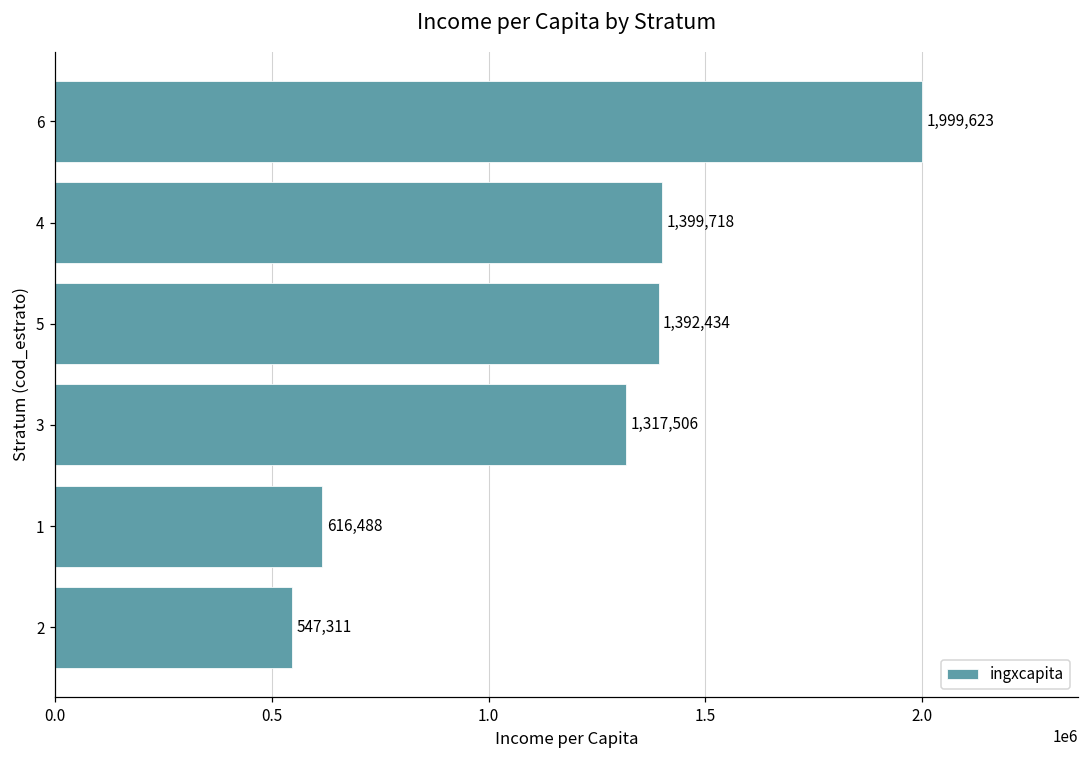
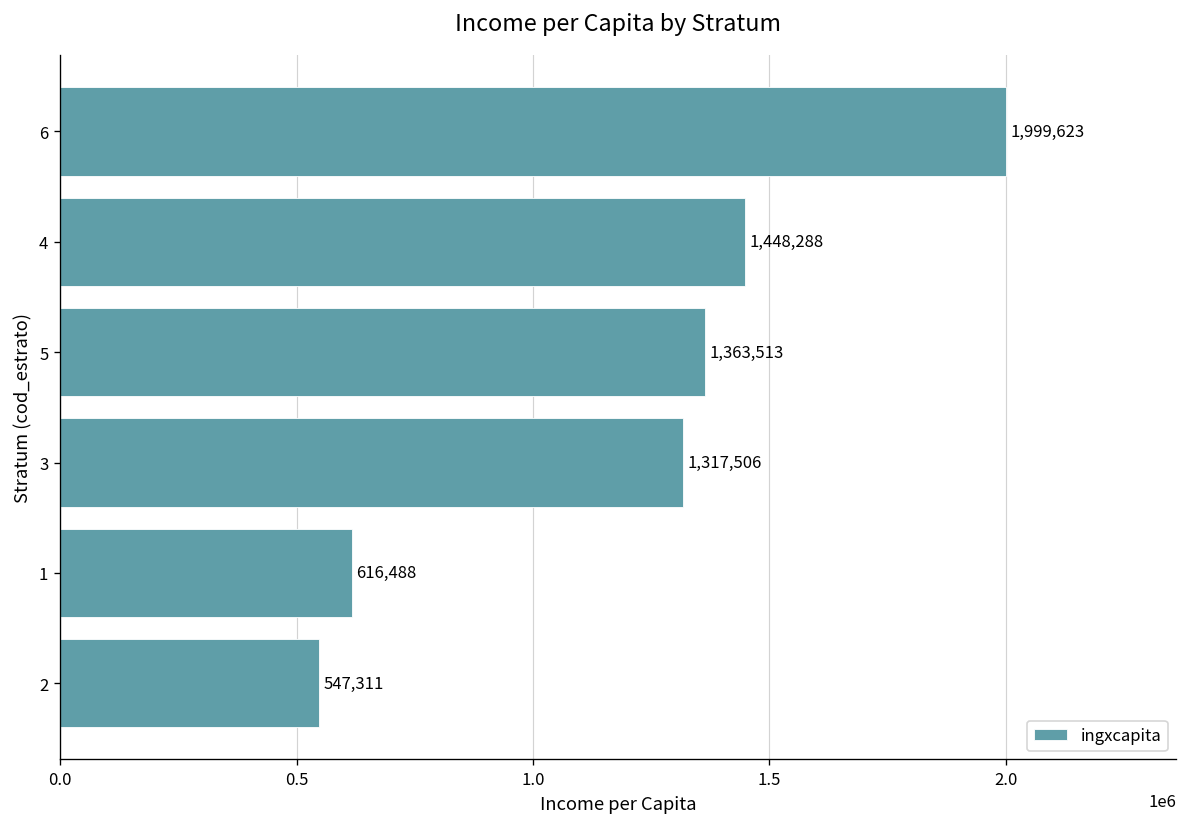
  {
    "6": "1,999,623",
-   "4": "1,399,718",
-   "5": "1,392,434",
+   "4": "1,448,288",
+   "5": "1,363,513",
    "3": "1,317,506",
    "1": "616,488",
    "2": "547,311"
  }
